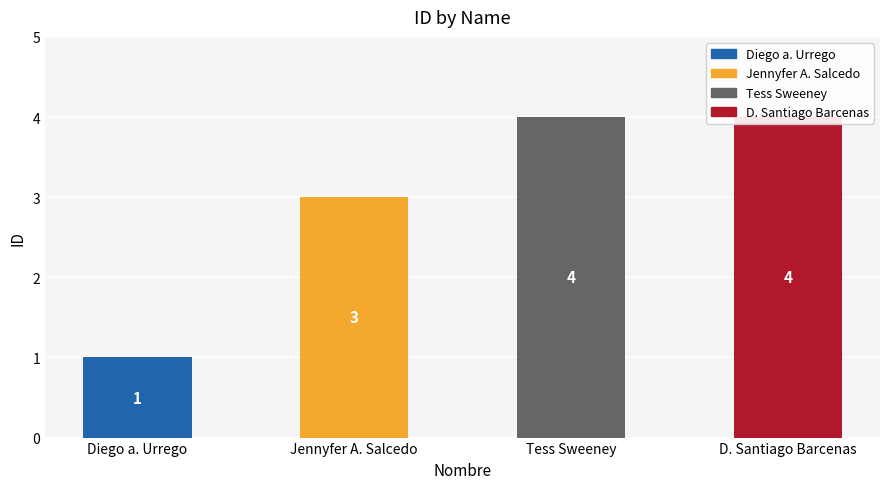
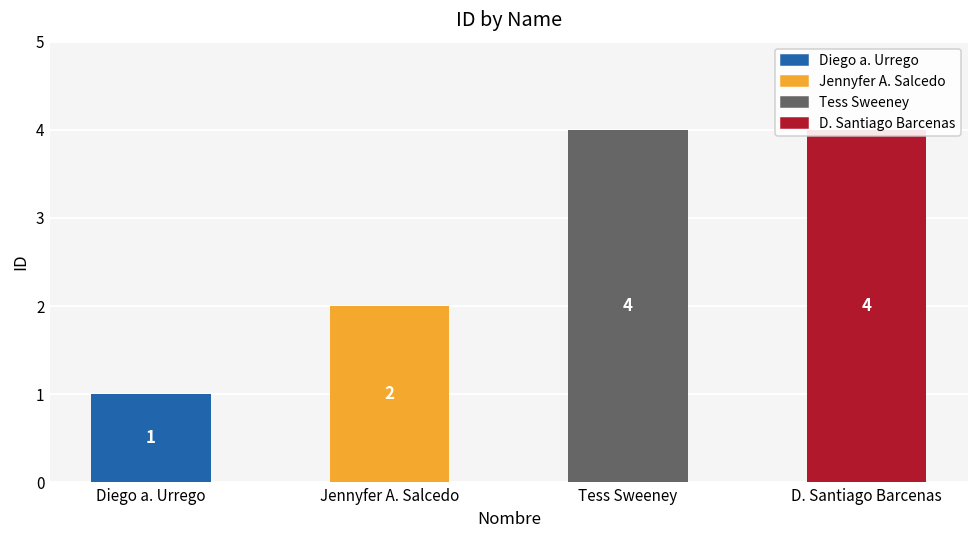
  {
    "Diego a. Urrego": 1,
-   "Jennyfer A. Salcedo": 3,
+   "Jennyfer A. Salcedo": 2,
    "Tess Sweeney": 4
  }
